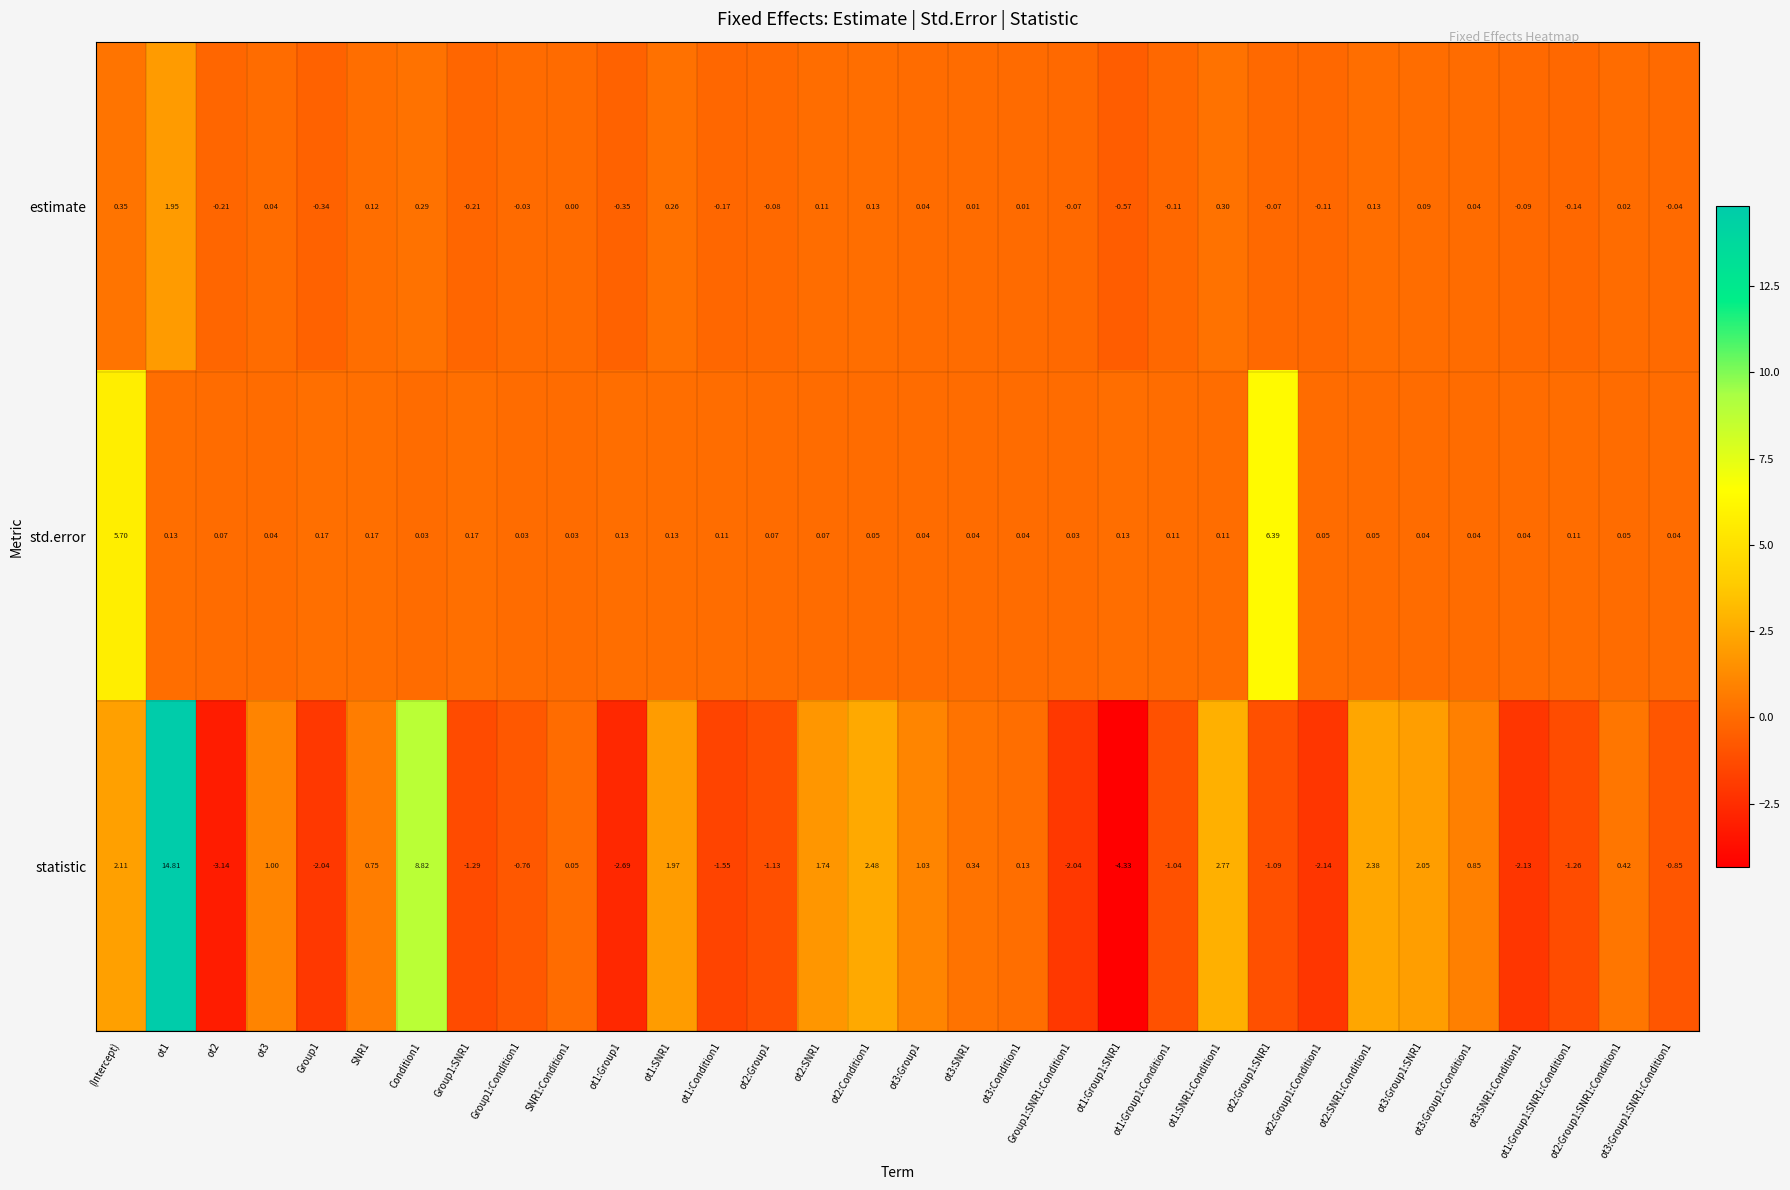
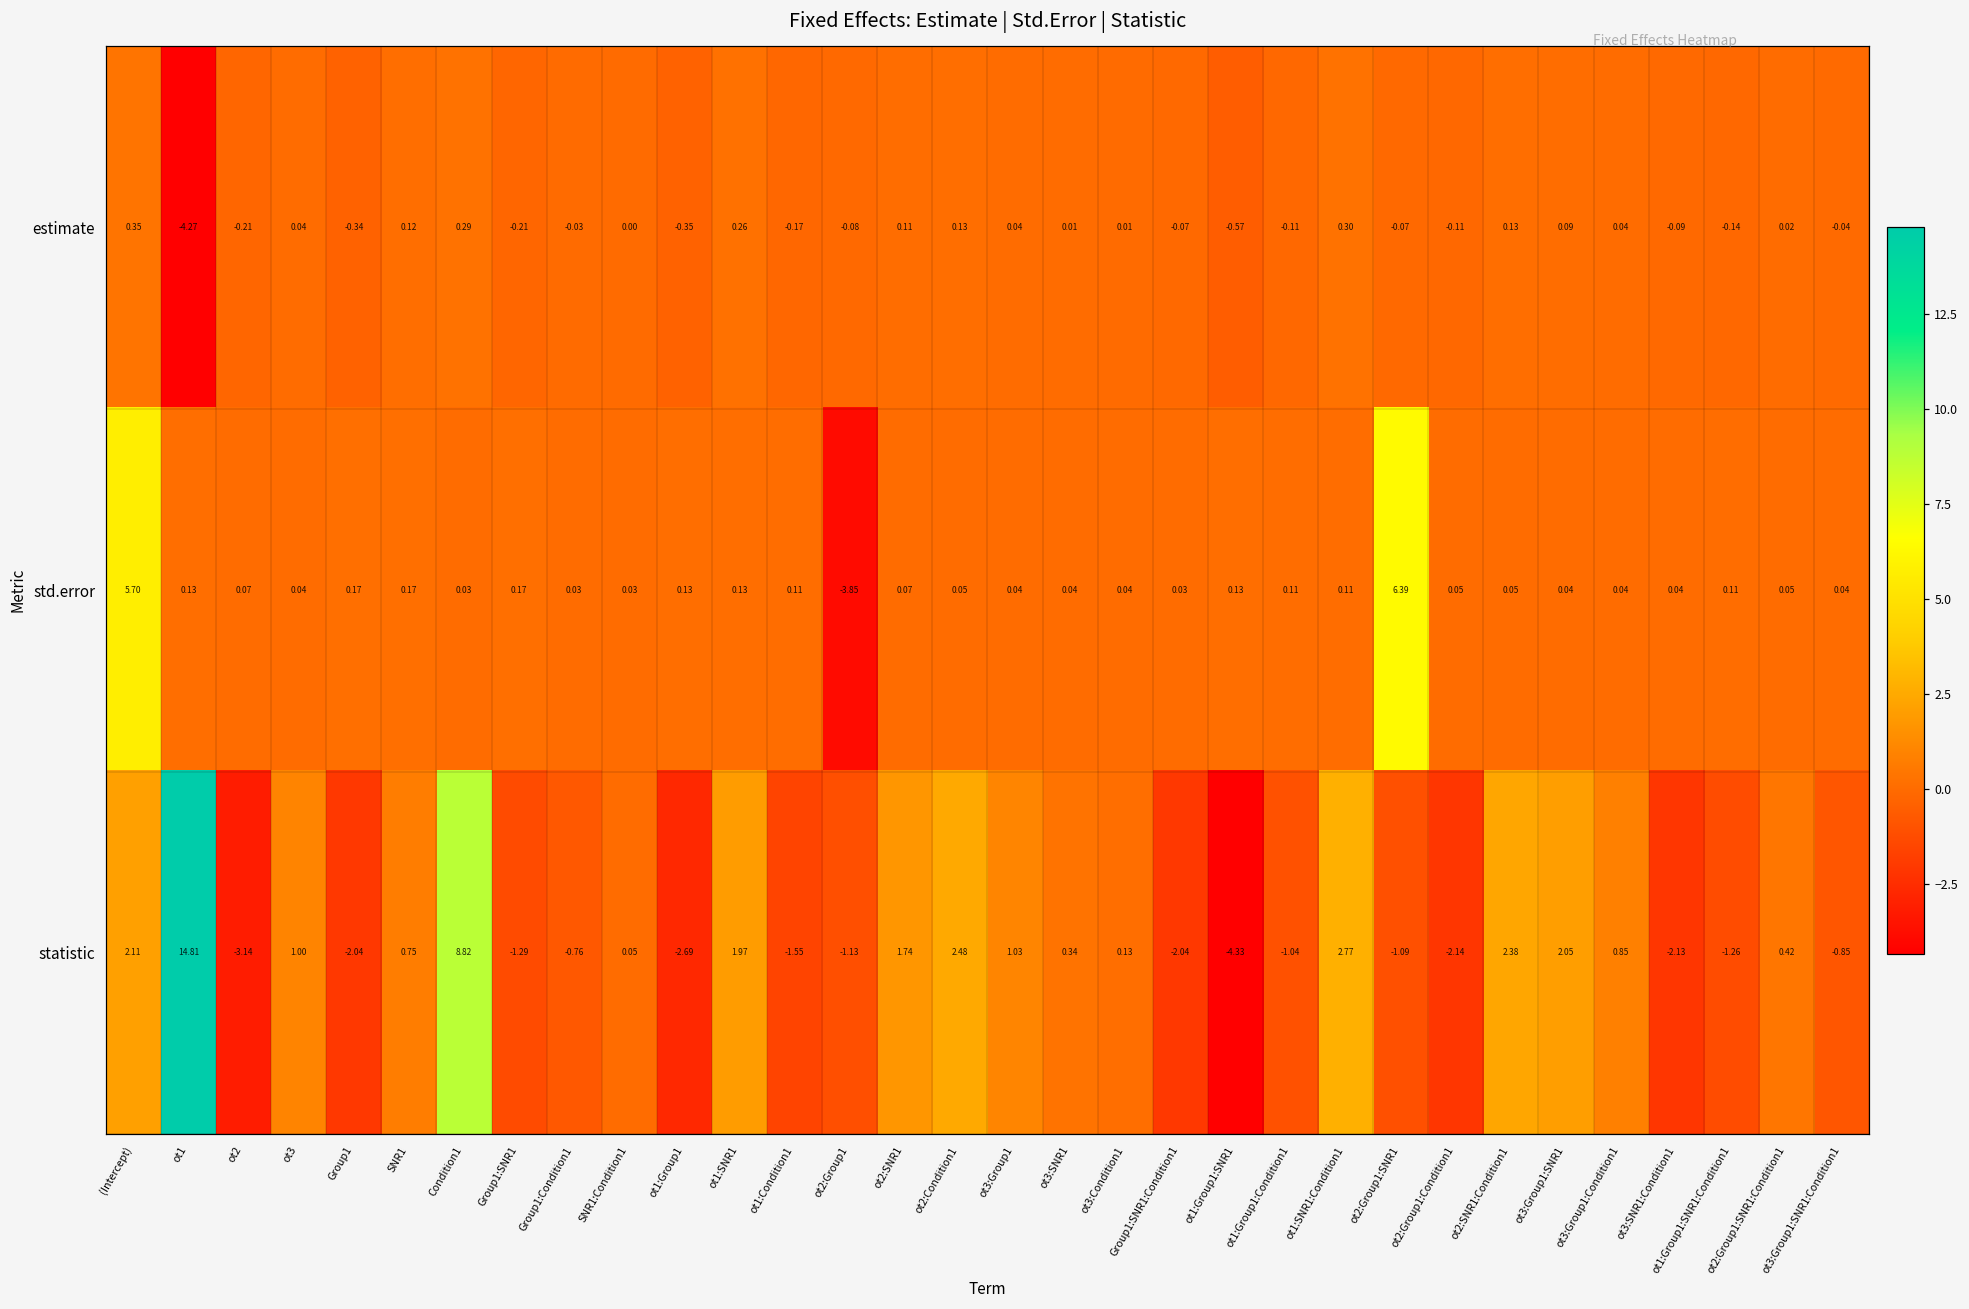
  {
    "estimate": {
      "(Intercept)": 0.35,
-     "ot1": 1.95,
+     "ot1": -4.27,
      "ot2": -0.21,
      "ot3": 0.04,
      "Group1": -0.34,
      "SNR1": 0.12,
      "Condition1": 0.29,
      "Group1:SNR1": -0.21,
      "Group1:Condition1": -0.03,
      "SNR1:Condition1": 0.00,
      "ot1:Group1": -0.35,
      "ot1:SNR1": 0.26,
      "ot1:Condition1": -0.17,
      "ot2:Group1": -0.08,
      "ot2:SNR1": 0.11,
      "ot2:Condition1": 0.13,
      "ot3:Group1": 0.04,
      "ot3:SNR1": 0.01,
      "ot3:Condition1": 0.01,
      "Group1:SNR1:Condition1": -0.07,
      "ot1:Group1:SNR1": -0.57,
      "ot1:Group1:Condition1": -0.11,
      "ot1:SNR1:Condition1": 0.30,
      "ot2:Group1:SNR1": -0.07,
      "ot2:Group1:Condition1": -0.11,
      "ot2:SNR1:Condition1": 0.13,
      "ot3:Group1:SNR1": 0.09,
      "ot3:Group1:Condition1": 0.04,
      "ot3:SNR1:Condition1": -0.09,
      "ot1:Group1:SNR1:Condition1": -0.14,
      "ot2:Group1:SNR1:Condition1": 0.02,
      "ot3:Group1:SNR1:Condition1": -0.04
    },
    "std.error": {
      "(Intercept)": 5.70,
      "ot1": 0.13,
      "ot2": 0.07,
      "ot3": 0.04,
      "Group1": 0.17,
      "SNR1": 0.17,
      "Condition1": 0.03,
      "Group1:SNR1": 0.17,
      "Group1:Condition1": 0.03,
      "SNR1:Condition1": 0.03,
      "ot1:Group1": 0.13,
      "ot1:SNR1": 0.13,
      "ot1:Condition1": 0.11,
-     "ot2:Group1": 0.07,
+     "ot2:Group1": -3.85,
      "ot2:SNR1": 0.07,
      "ot2:Condition1": 0.05,
      "ot3:Group1": 0.04,
      "ot3:SNR1": 0.04,
      "ot3:Condition1": 0.04,
      "Group1:SNR1:Condition1": 0.03,
      "ot1:Group1:SNR1": 0.13,
      "ot1:Group1:Condition1": 0.11,
      "ot1:SNR1:Condition1": 0.11,
      "ot2:Group1:SNR1": 6.39,
      "ot2:Group1:Condition1": 0.05,
      "ot2:SNR1:Condition1": 0.05,
      "ot3:Group1:SNR1": 0.04,
      "ot3:Group1:Condition1": 0.04,
      "ot3:SNR1:Condition1": 0.04,
      "ot1:Group1:SNR1:Condition1": 0.11,
      "ot2:Group1:SNR1:Condition1": 0.05,
      "ot3:Group1:SNR1:Condition1": 0.04
    },
    "statistic": {
      "(Intercept)": 2.11,
      "ot1": 14.81,
      "ot2": -3.14,
      "ot3": 1.00,
      "Group1": -2.04,
      "SNR1": 0.75,
      "Condition1": 8.82,
      "Group1:SNR1": -1.29,
      "Group1:Condition1": -0.76,
      "SNR1:Condition1": 0.05,
      "ot1:Group1": -2.69,
      "ot1:SNR1": 1.97,
      "ot1:Condition1": -1.55,
      "ot2:Group1": -1.13,
      "ot2:SNR1": 1.74,
      "ot2:Condition1": 2.48,
      "ot3:Group1": 1.03,
      "ot3:SNR1": 0.34,
      "ot3:Condition1": 0.13,
      "Group1:SNR1:Condition1": -2.04,
      "ot1:Group1:SNR1": -4.33,
      "ot1:Group1:Condition1": -1.04,
      "ot1:SNR1:Condition1": 2.77,
      "ot2:Group1:SNR1": -1.09,
      "ot2:Group1:Condition1": -2.14,
      "ot2:SNR1:Condition1": 2.38,
      "ot3:Group1:SNR1": 2.05,
      "ot3:Group1:Condition1": 0.85,
      "ot3:SNR1:Condition1": -2.13,
      "ot1:Group1:SNR1:Condition1": -1.26,
      "ot2:Group1:SNR1:Condition1": 0.42,
      "ot3:Group1:SNR1:Condition1": -0.85
    }
  }
